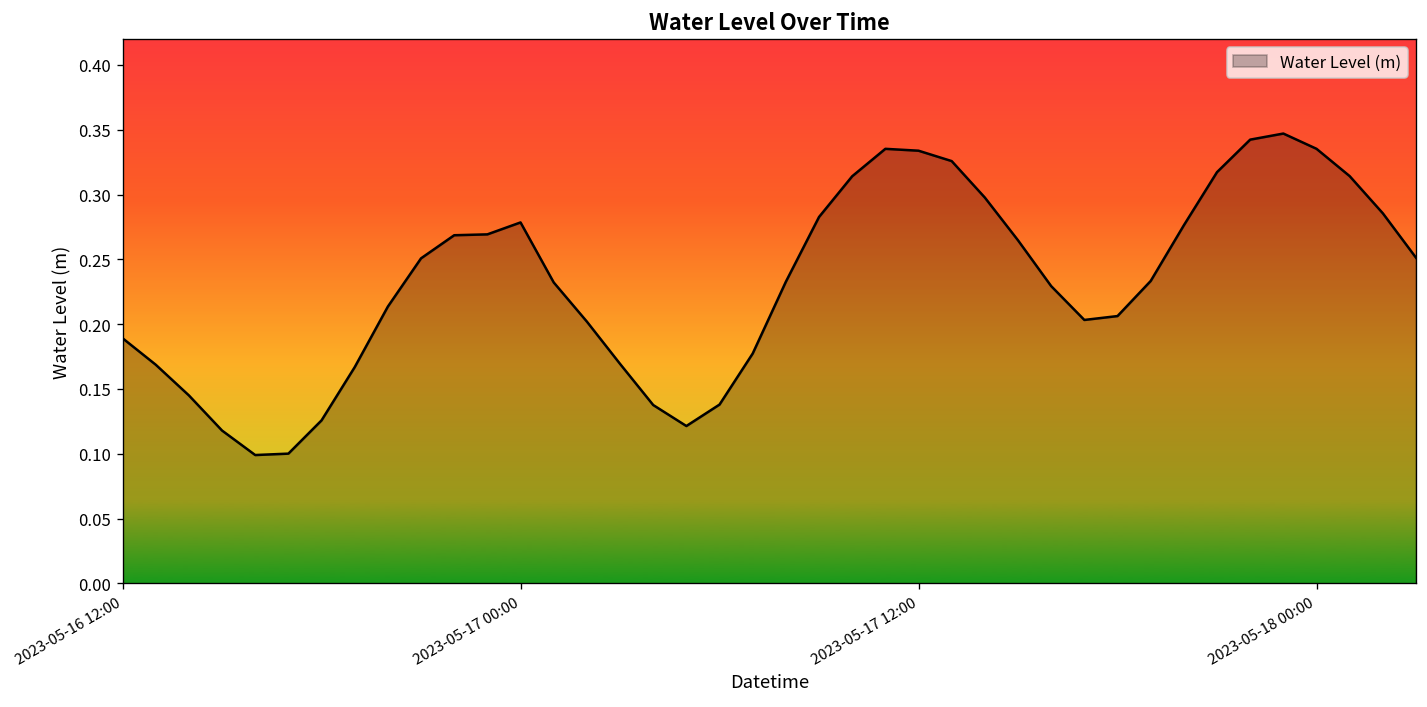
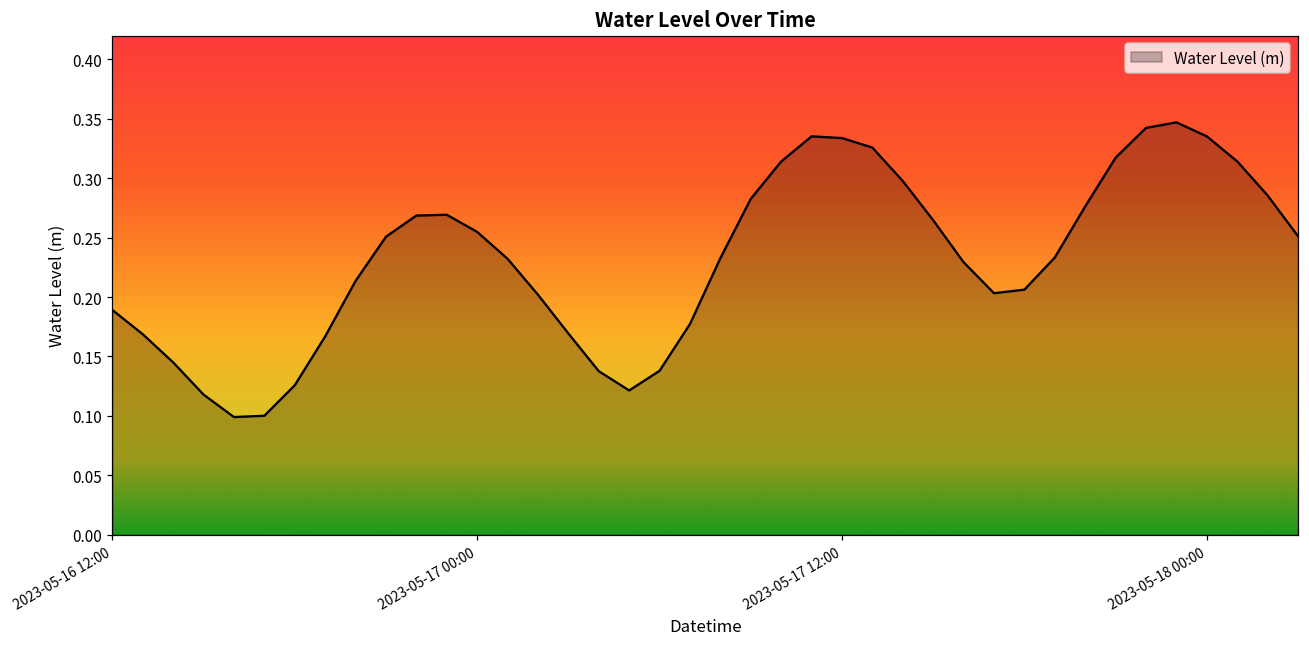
  {
    "2023-05-16 12:00": 0.189,
-   "2023-05-17 00:00": 0.278,
+   "2023-05-17 00:00": 0.255,
    "2023-05-17 12:00": 0.334,
    "2023-05-18 00:00": 0.335
  }
